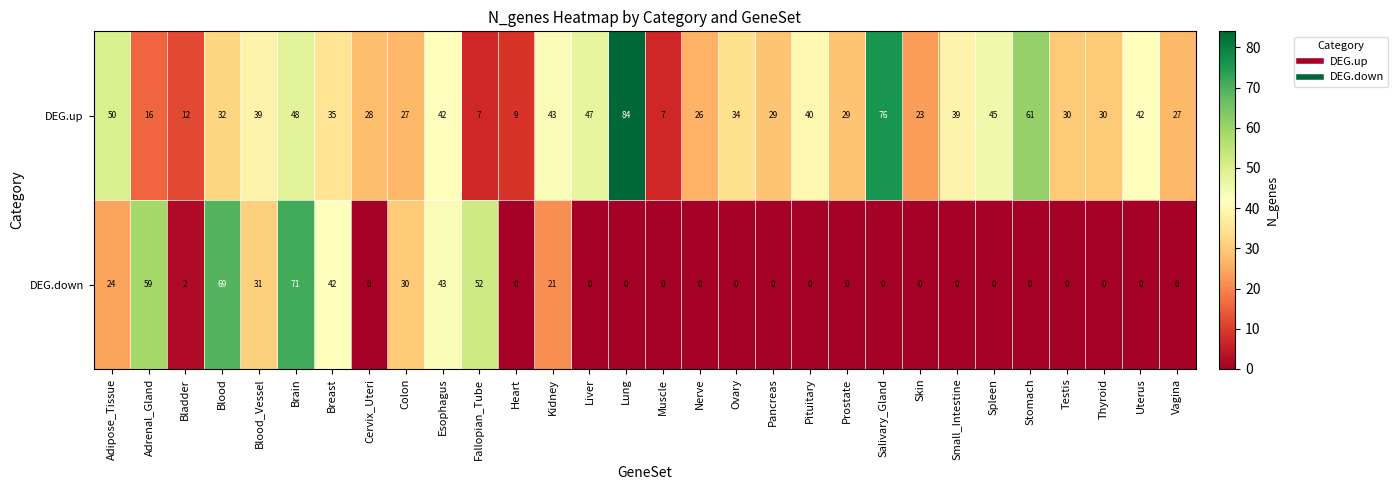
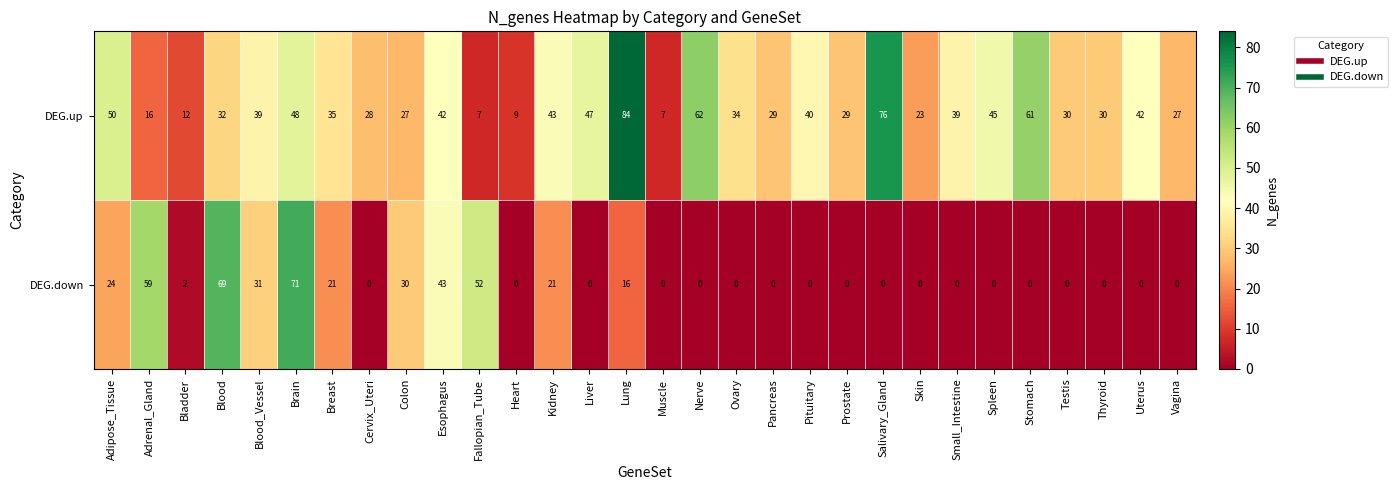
  {
    "DEG.up": {
      "Adipose_Tissue": 50,
      "Adrenal_Gland": 16,
      "Bladder": 12,
      "Blood": 32,
      "Blood_Vessel": 39,
      "Brain": 48,
      "Breast": 35,
      "Cervix_Uteri": 28,
      "Colon": 27,
      "Esophagus": 42,
      "Fallopian_Tube": 7,
      "Heart": 9,
      "Kidney": 43,
      "Liver": 47,
      "Lung": 84,
      "Muscle": 7,
-     "Nerve": 26,
+     "Nerve": 62,
      "Ovary": 34,
      "Pancreas": 29,
      "Pituitary": 40,
      "Prostate": 29,
      "Salivary_Gland": 76,
      "Skin": 23,
      "Small_Intestine": 39,
      "Spleen": 45,
      "Stomach": 61,
      "Testis": 30,
      "Thyroid": 30,
      "Uterus": 42,
      "Vagina": 27
    },
    "DEG.down": {
      "Adipose_Tissue": 24,
      "Adrenal_Gland": 59,
      "Bladder": 2,
      "Blood": 69,
      "Blood_Vessel": 31,
      "Brain": 71,
-     "Breast": 42,
+     "Breast": 21,
      "Cervix_Uteri": 0,
      "Colon": 30,
      "Esophagus": 43,
      "Fallopian_Tube": 52,
      "Heart": 0,
      "Kidney": 21,
      "Liver": 0,
-     "Lung": 0,
+     "Lung": 16,
      "Muscle": 0,
      "Nerve": 0,
      "Ovary": 0,
      "Pancreas": 0,
      "Pituitary": 0,
      "Prostate": 0,
      "Salivary_Gland": 0,
      "Skin": 0,
      "Small_Intestine": 0,
      "Spleen": 0,
      "Stomach": 0,
      "Testis": 0,
      "Thyroid": 0,
      "Uterus": 0,
      "Vagina": 0
    }
  }
